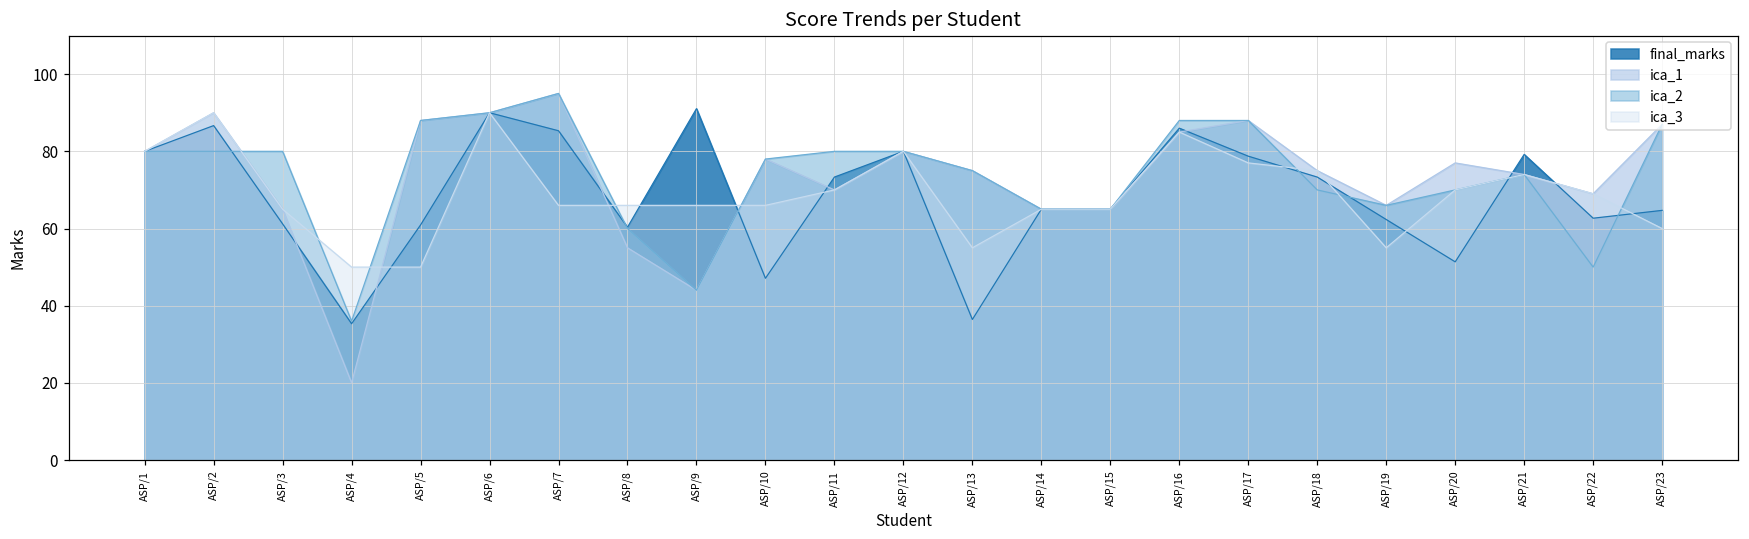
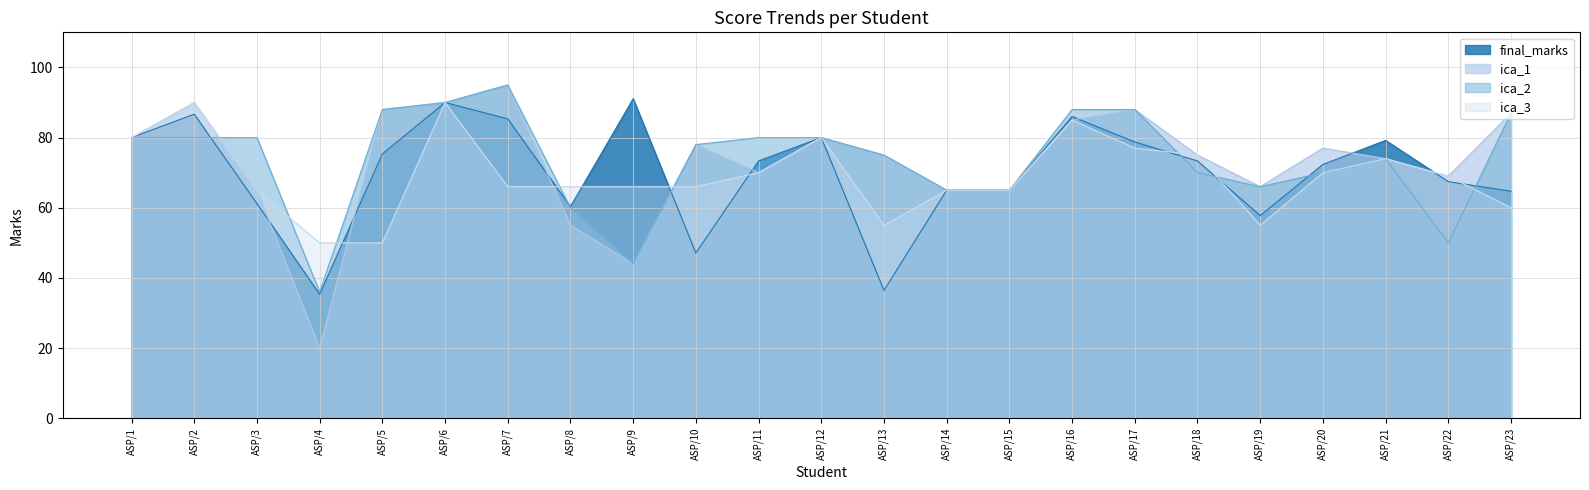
  {
    "final_marks": {
      "ASP/2": 87,
      "ASP/3": 61,
-     "ASP/5": 61,
+     "ASP/5": 75,
      "ASP/7": 85,
      "ASP/9": 91,
      "ASP/10": 47,
      "ASP/11": 73,
      "ASP/13": 36,
      "ASP/16": 86,
      "ASP/17": 79,
      "ASP/18": 73,
-     "ASP/19": 62,
-     "ASP/20": 51,
+     "ASP/19": 58,
+     "ASP/20": 72,
      "ASP/21": 79,
-     "ASP/22": 63,
+     "ASP/22": 67,
      "ASP/23": 65
    }
  }
